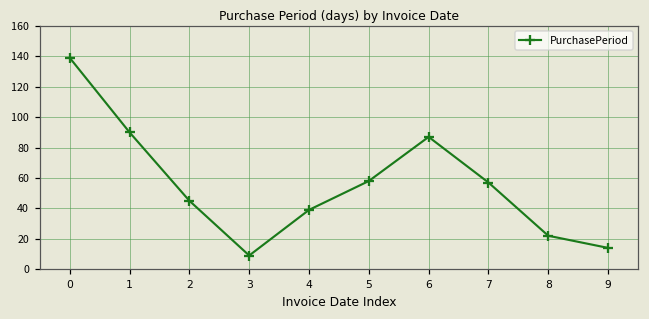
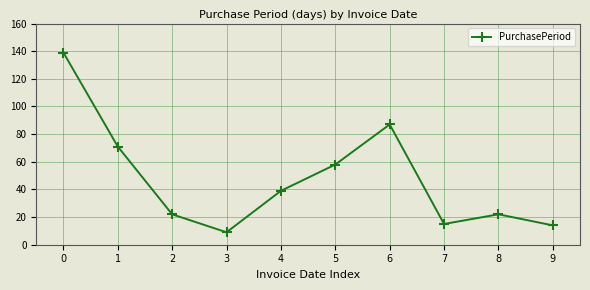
  {
    "0": 139,
-   "1": 90,
-   "2": 45,
+   "1": 71,
+   "2": 22,
    "3": 9,
    "4": 39,
    "5": 58,
    "6": 87,
-   "7": 57,
+   "7": 15,
    "8": 22,
    "9": 14
  }
